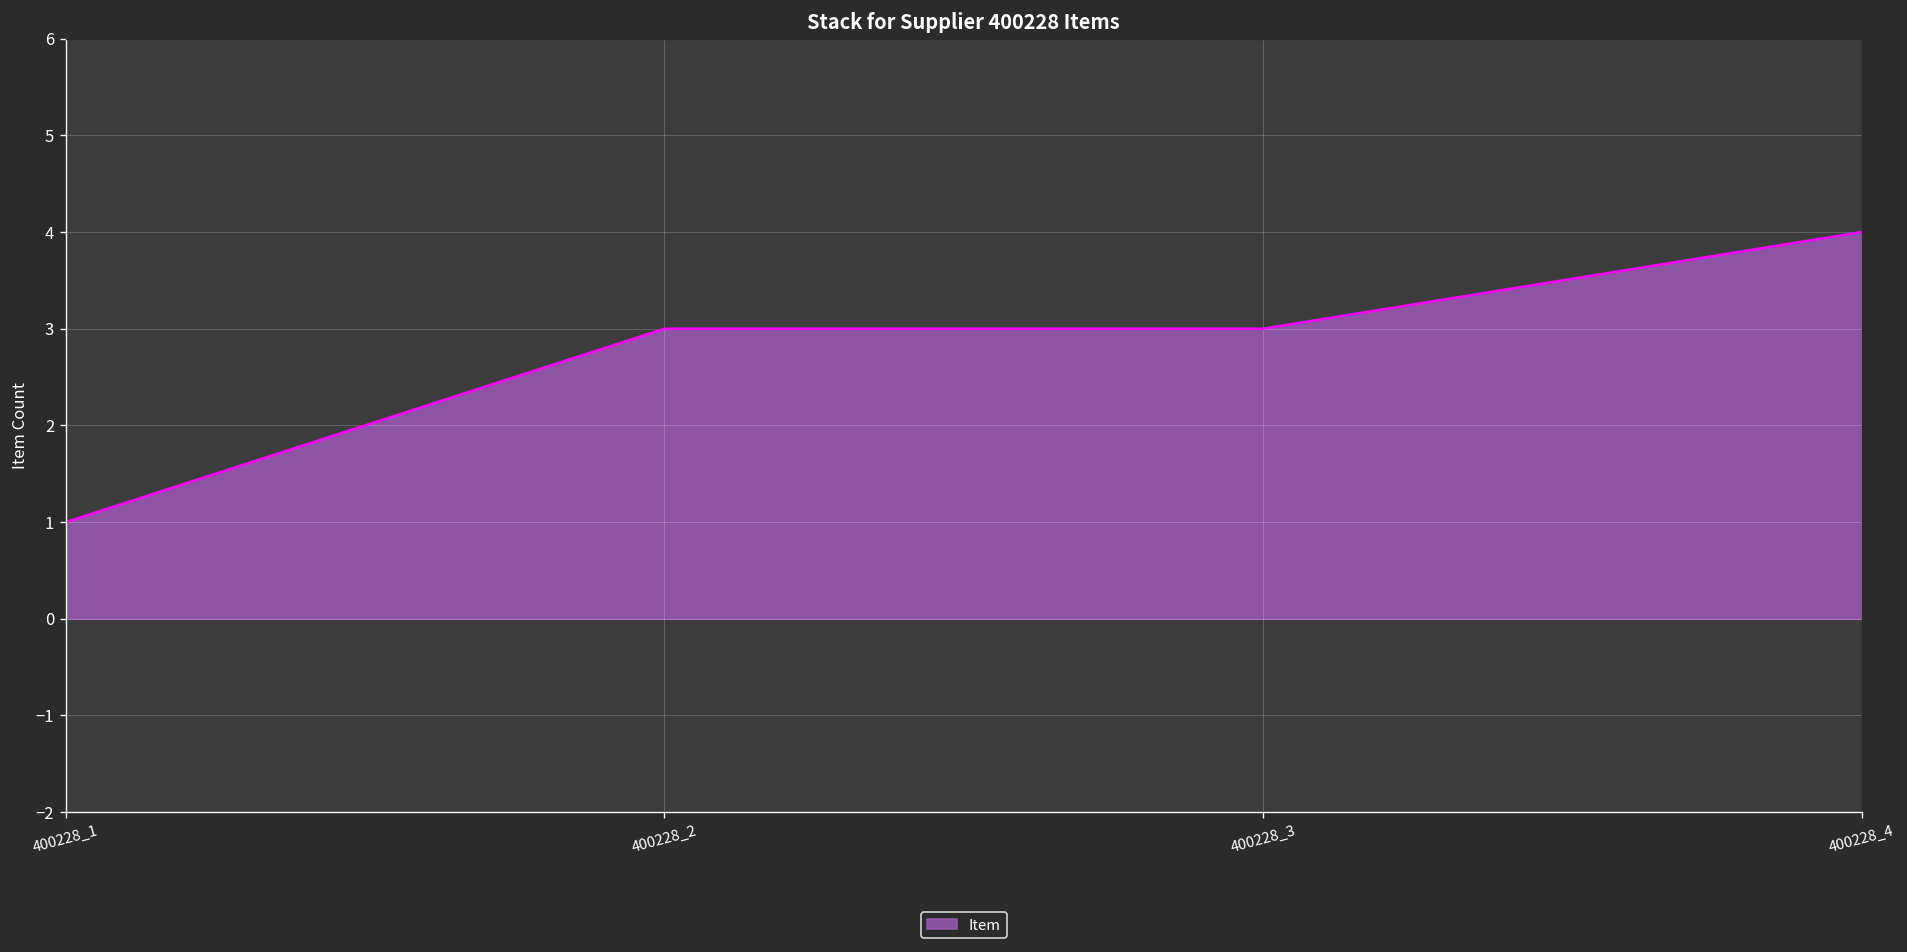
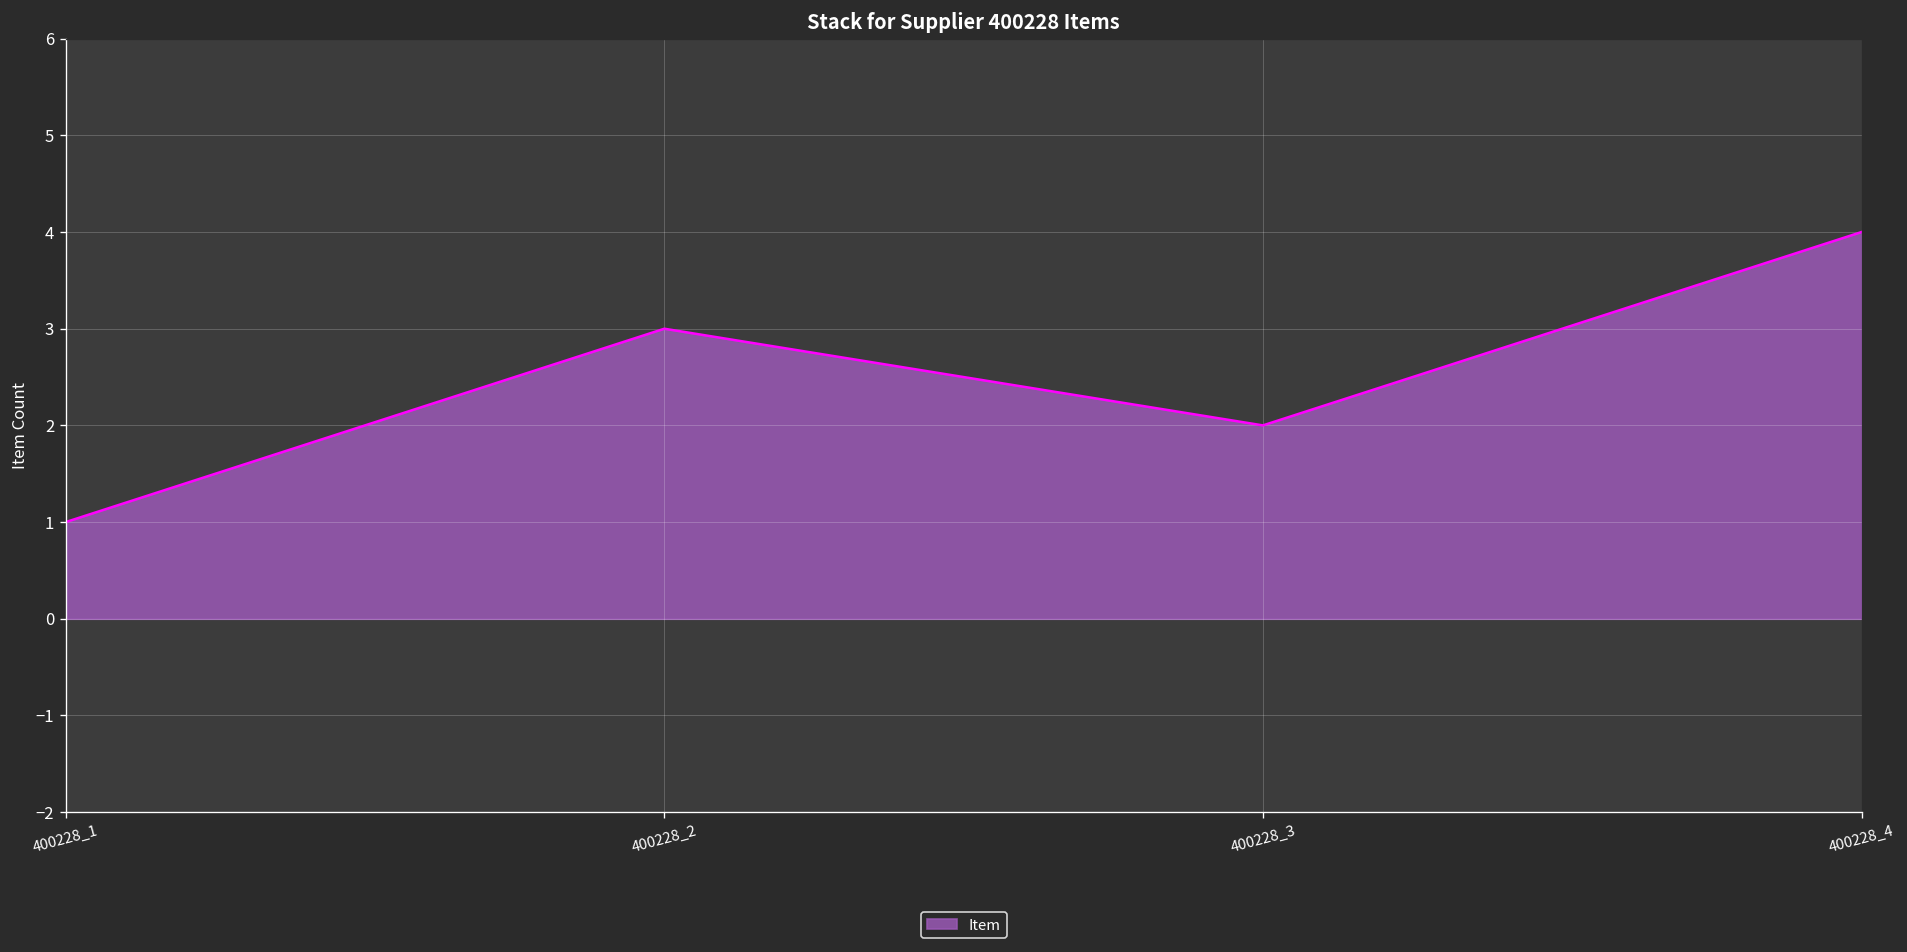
  {
    "400228_1": 1,
    "400228_2": 3,
-   "400228_3": 3,
+   "400228_3": 2,
    "400228_4": 4
  }
